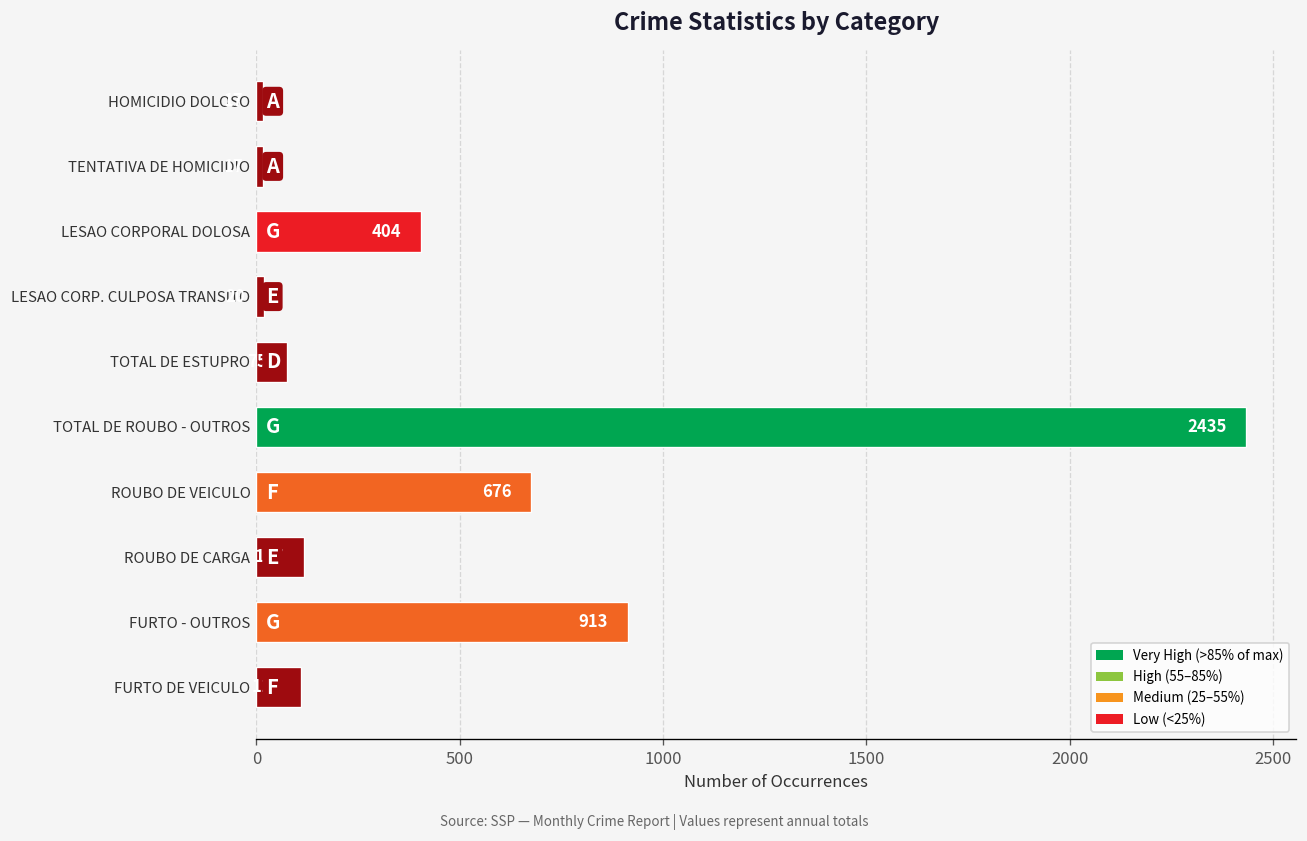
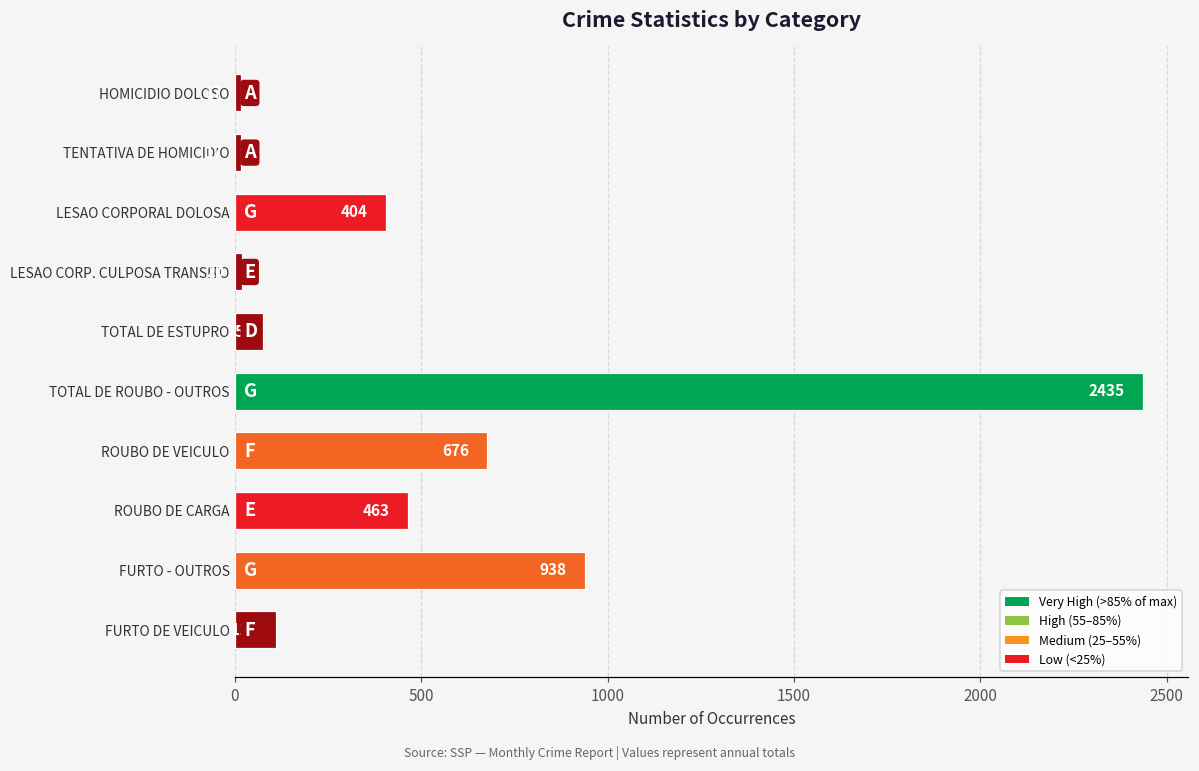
  {
    "LESAO CORPORAL DOLOSA": 404,
    "TOTAL DE ROUBO - OUTROS": 2435,
    "ROUBO DE VEICULO": 676,
-   "ROUBO DE CARGA": 117,
-   "FURTO - OUTROS": 913
+   "ROUBO DE CARGA": 463,
+   "FURTO - OUTROS": 938
  }
